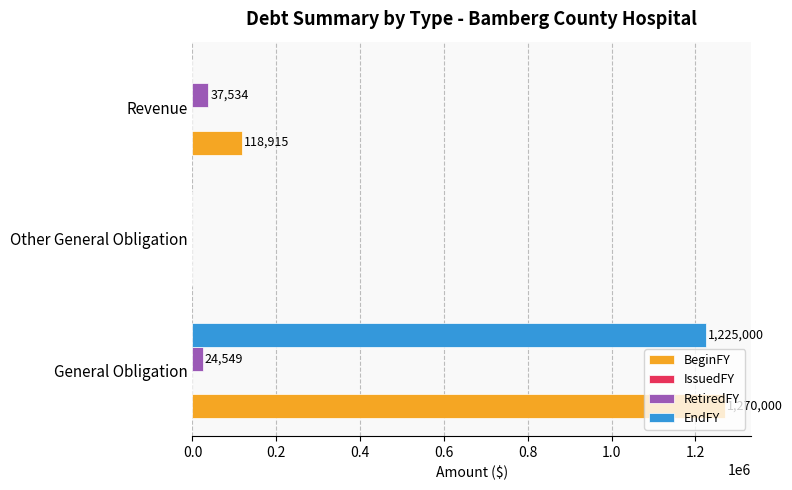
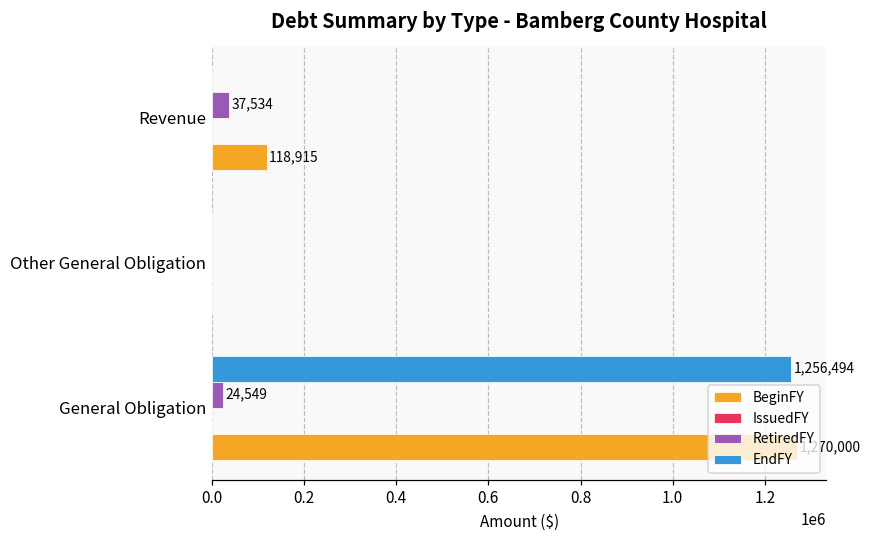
  {
    "BeginFY": {
      "Revenue": "118,915"
    },
    "IssuedFY": {
      "Revenue": "0",
      "Other General Obligation": "0",
      "General Obligation": "0"
    },
    "RetiredFY": {
      "Revenue": "37,534",
      "General Obligation": "24,549"
    },
    "EndFY": {
-     "General Obligation": "1,225,000"
+     "General Obligation": "1,256,494"
    }
  }
